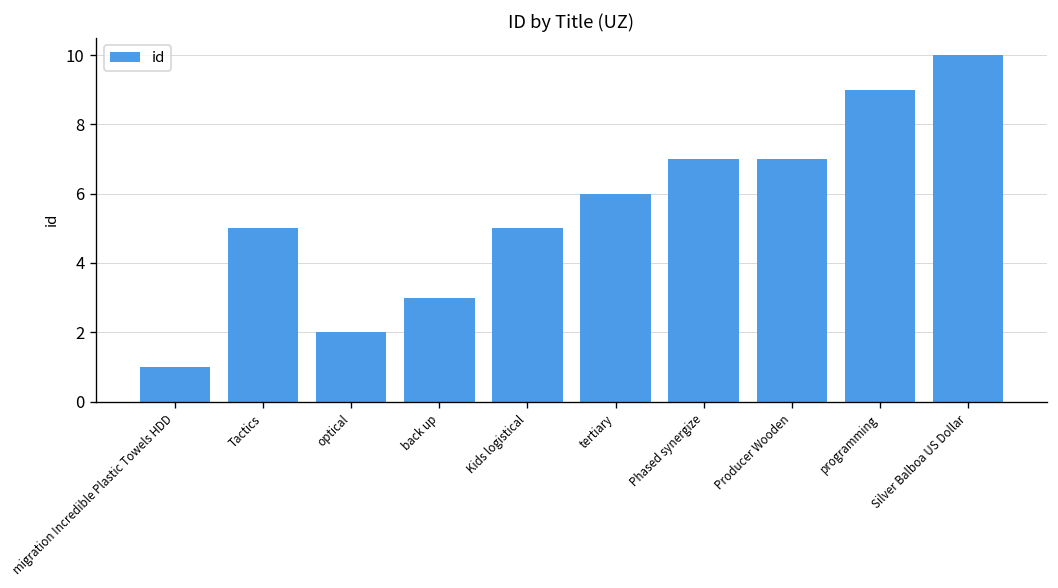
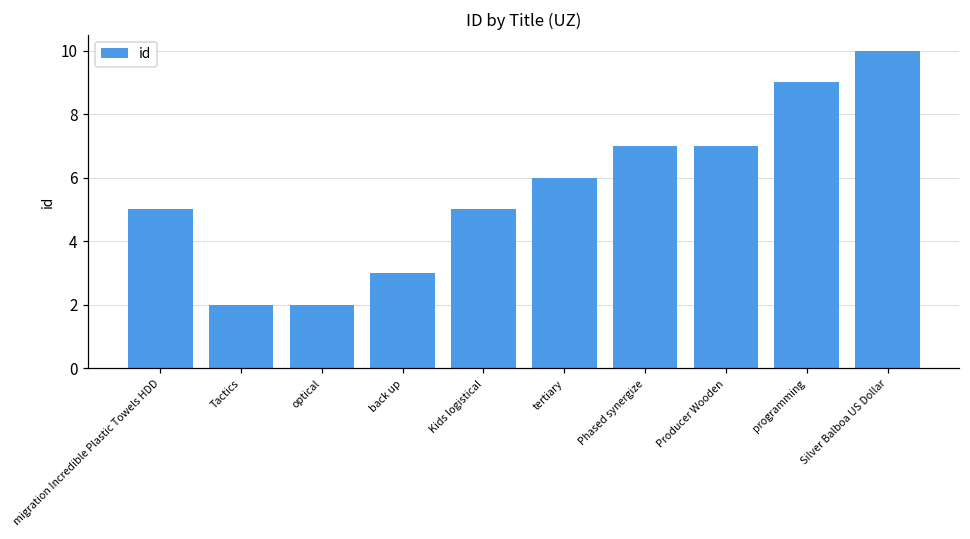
  {
-   "migration Incredible Plastic Towels HDD": 1,
-   "Tactics": 5,
+   "migration Incredible Plastic Towels HDD": 5,
+   "Tactics": 2,
    "optical": 2,
    "back up": 3,
    "Kids logistical": 5,
    "tertiary": 6,
    "Phased synergize": 7,
    "Producer Wooden": 7,
    "programming": 9,
    "Silver Balboa US Dollar": 10
  }
